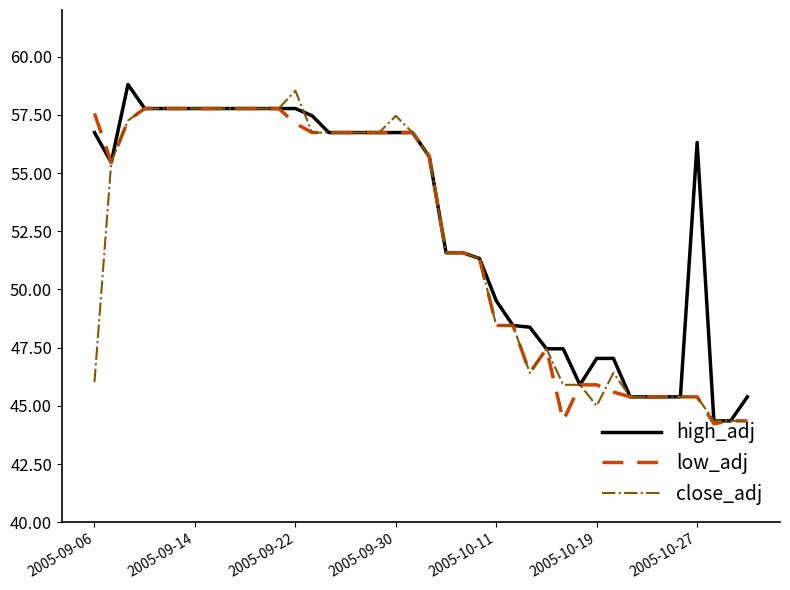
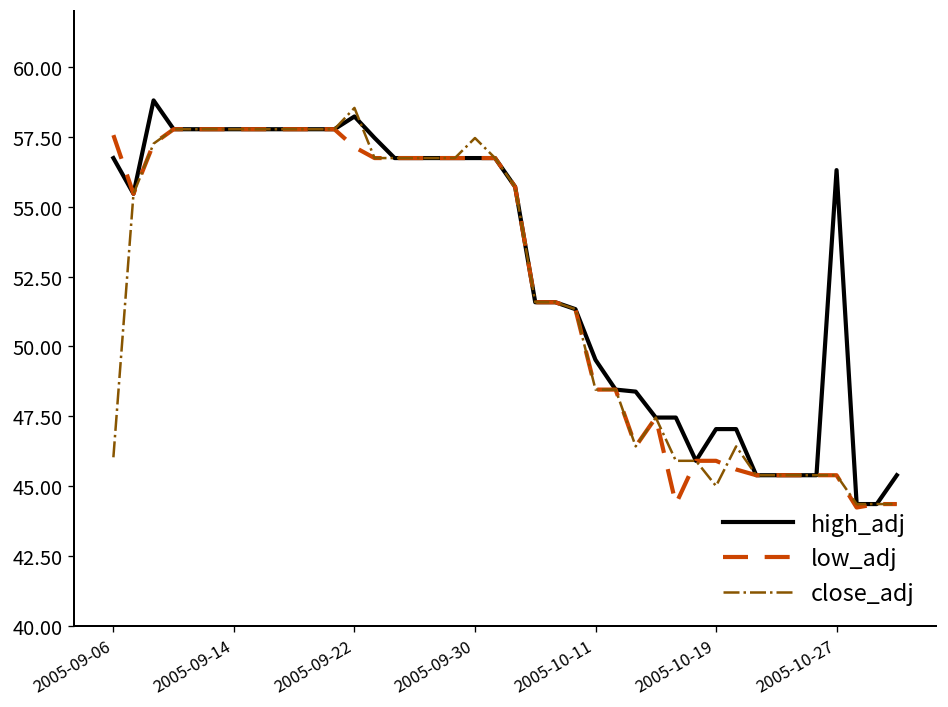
  {
    "high_adj": {
      "2005-09-06": 56.7,
-     "2005-09-22": 57.8,
+     "2005-09-22": 58.2,
      "2005-10-11": 49.5,
      "2005-10-19": 47.0,
      "2005-10-27": 56.3
    },
    "low_adj": {
      "2005-09-06": 57.6,
      "2005-09-22": 57.1,
      "2005-10-19": 45.9
    },
    "close_adj": {
      "2005-09-06": 46.0,
      "2005-09-22": 58.5,
      "2005-09-30": 57.5,
      "2005-10-19": 45.0
    }
  }
